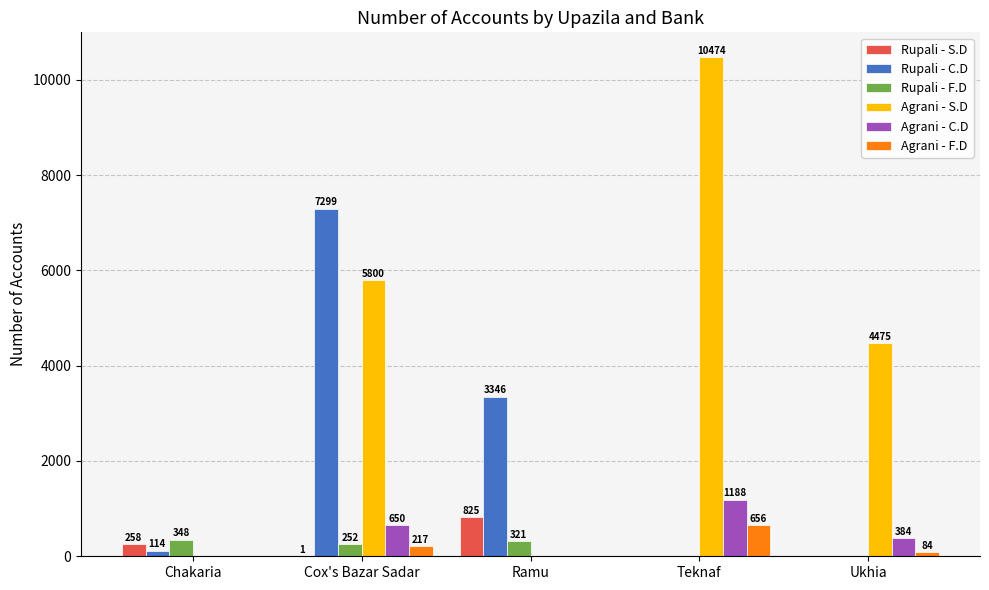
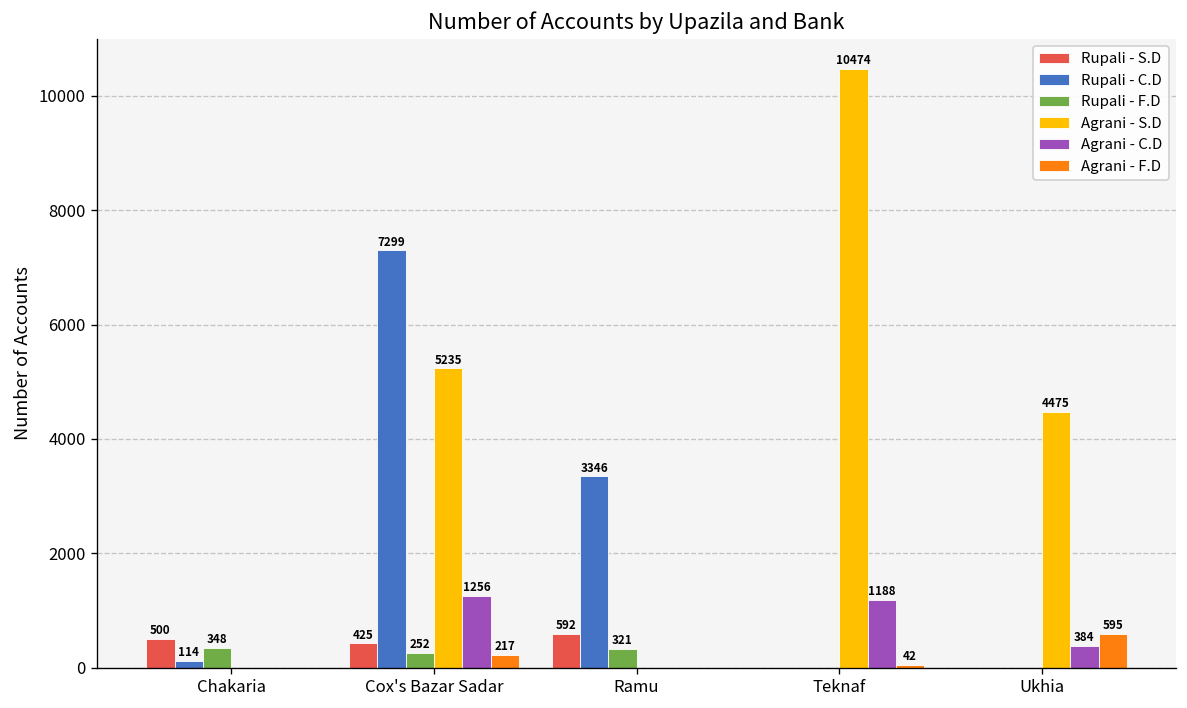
  {
    "Rupali - S.D": {
-     "Chakaria": 258,
-     "Cox's Bazar Sadar": 1,
-     "Ramu": 825
+     "Chakaria": 500,
+     "Cox's Bazar Sadar": 425,
+     "Ramu": 592
    },
    "Rupali - C.D": {
      "Chakaria": 114,
      "Cox's Bazar Sadar": 7299,
      "Ramu": 3346
    },
    "Rupali - F.D": {
      "Chakaria": 348,
      "Cox's Bazar Sadar": 252,
      "Ramu": 321
    },
    "Agrani - S.D": {
-     "Cox's Bazar Sadar": 5800,
+     "Cox's Bazar Sadar": 5235,
      "Teknaf": 10474,
      "Ukhia": 4475
    },
    "Agrani - C.D": {
-     "Cox's Bazar Sadar": 650,
+     "Cox's Bazar Sadar": 1256,
      "Teknaf": 1188,
      "Ukhia": 384
    },
    "Agrani - F.D": {
      "Cox's Bazar Sadar": 217,
-     "Teknaf": 656,
-     "Ukhia": 84
+     "Teknaf": 42,
+     "Ukhia": 595
    }
  }
